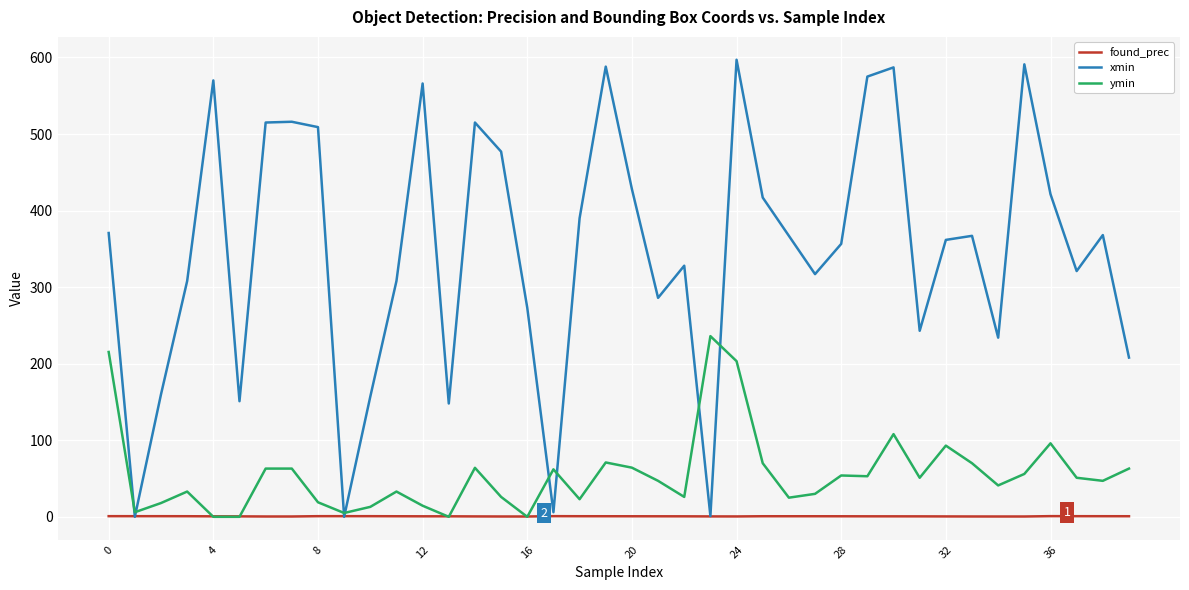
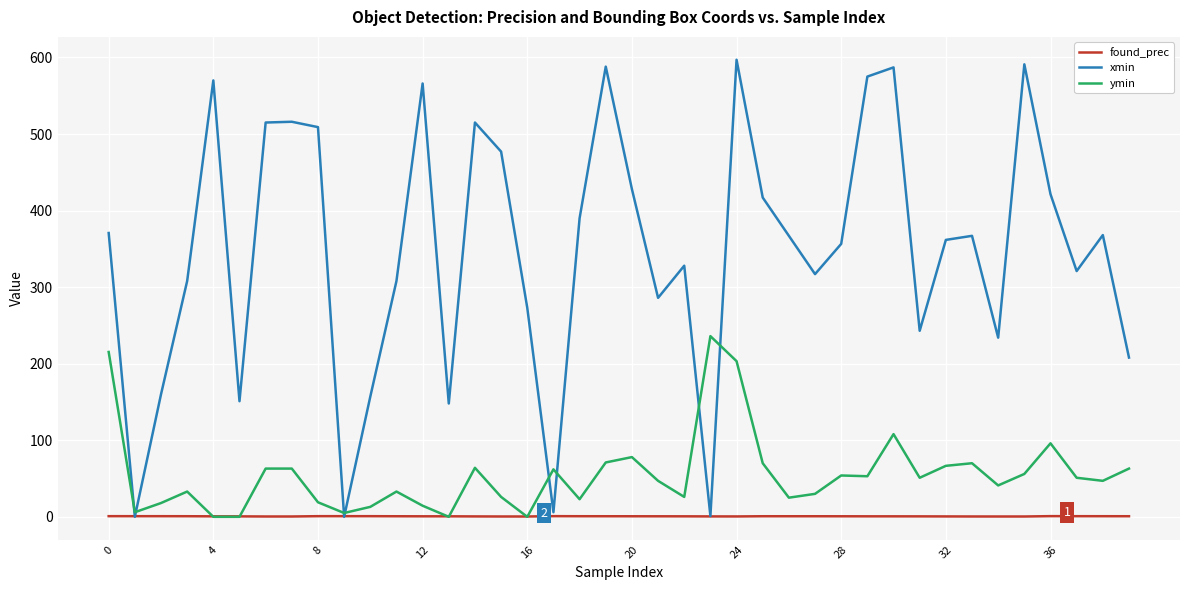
  {
    "found_prec": {
      "0": 0,
      "8": 0,
      "12": 0,
      "20": 0,
      "24": 0,
      "28": 0,
      "32": 0
    },
    "xmin": {
      "0": 370,
      "4": 570,
      "8": 510,
      "12": 570,
      "16": 270,
      "20": 430,
      "24": 600,
      "28": 360,
      "32": 360,
      "36": 420
    },
    "ymin": {
      "0": 220,
      "8": 20,
      "12": 10,
-     "20": 60,
+     "20": 80,
      "24": 200,
      "28": 50,
-     "32": 90,
+     "32": 70,
      "36": 100
    }
  }
